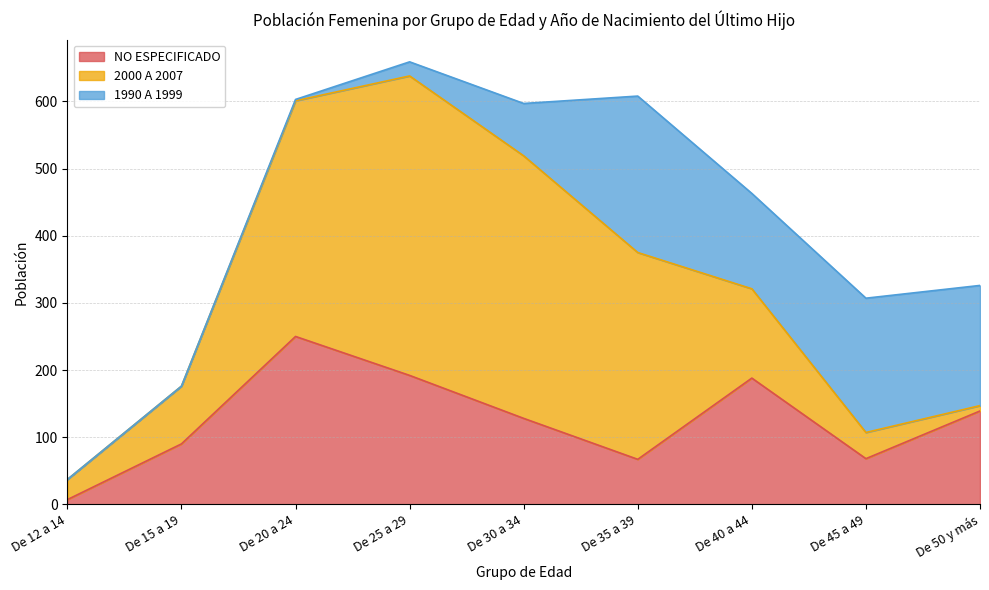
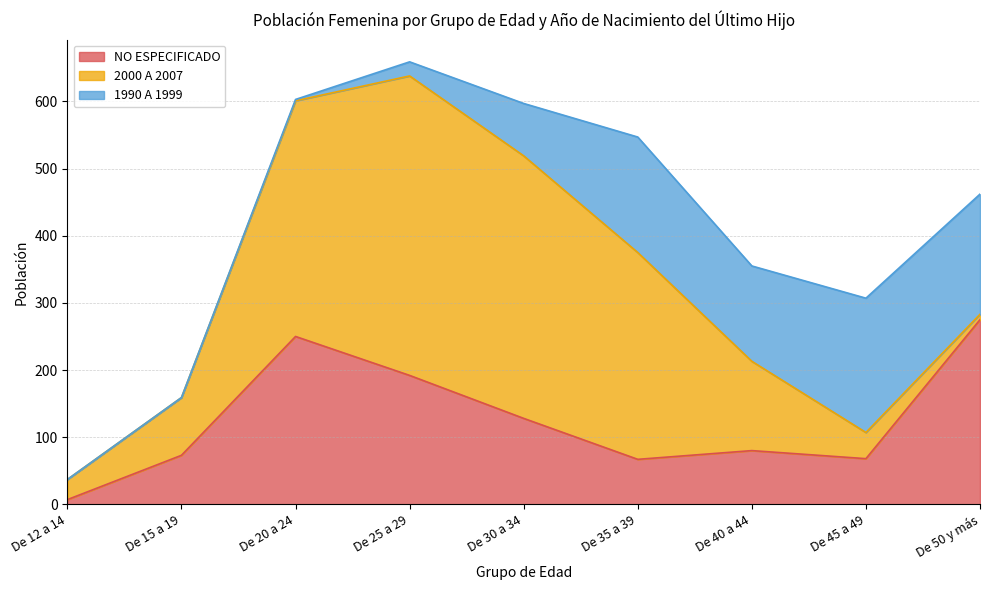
  {
    "NO ESPECIFICADO": {
      "De 12 a 14": 10,
-     "De 15 a 19": 90,
+     "De 15 a 19": 70,
      "De 20 a 24": 250,
      "De 25 a 29": 190,
      "De 30 a 34": 130,
      "De 35 a 39": 70,
-     "De 40 a 44": 190,
+     "De 40 a 44": 80,
      "De 45 a 49": 70,
-     "De 50 y más": 140
+     "De 50 y más": 280
    },
    "2000 A 2007": {
      "De 25 a 29": 450,
      "De 30 a 34": 390,
      "De 35 a 39": 310,
      "De 40 a 44": 130,
      "De 45 a 49": 40,
      "De 50 y más": 10
    },
    "1990 A 1999": {
      "De 25 a 29": 20,
      "De 30 a 34": 80,
-     "De 35 a 39": 230,
+     "De 35 a 39": 170,
      "De 40 a 44": 140,
      "De 45 a 49": 200,
      "De 50 y más": 180
    }
  }
